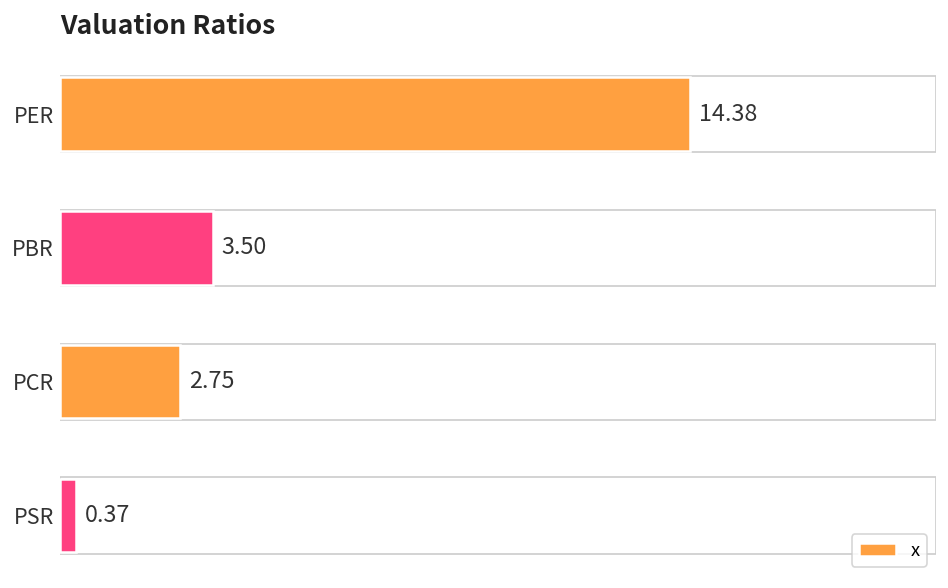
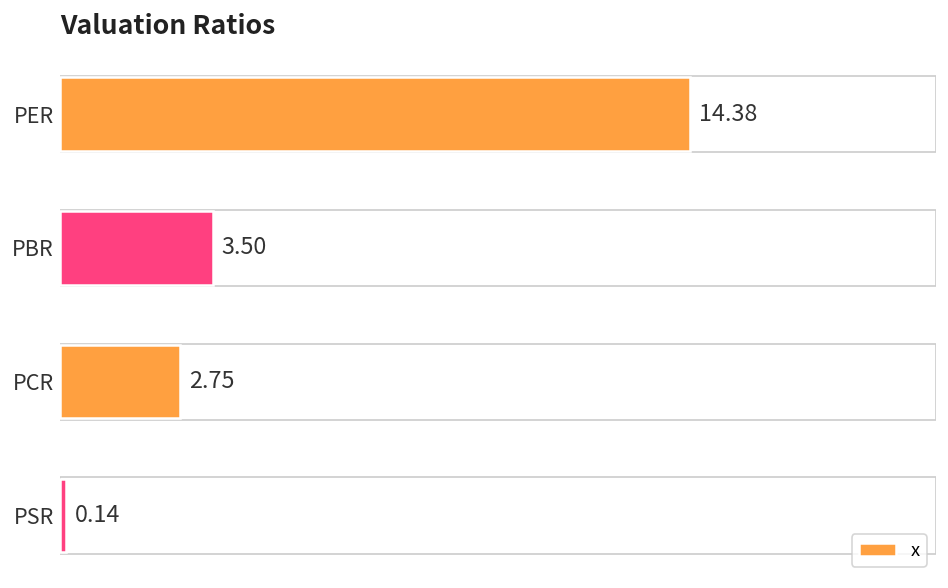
  {
    "PER": 14.38,
    "PBR": 3.50,
    "PCR": 2.75,
-   "PSR": 0.37
+   "PSR": 0.14
  }
